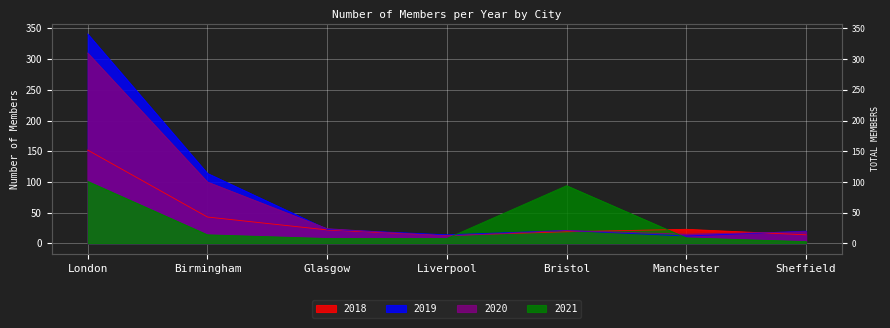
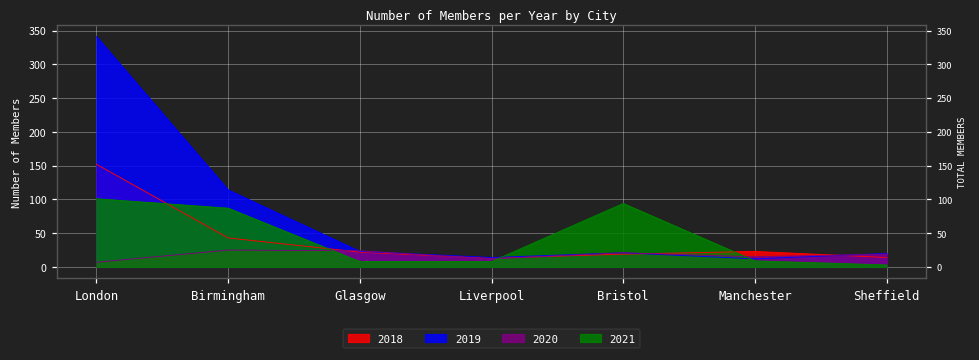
  {
    "2018": {
      "London": 150,
      "Birmingham": 40,
      "Manchester": 20,
      "Sheffield": 10
    },
    "2019": {
      "London": 340,
      "Birmingham": 110
    },
    "2020": {
-     "London": 310,
-     "Birmingham": 100
+     "London": 10,
+     "Birmingham": 30
    },
    "2021": {
      "London": 100,
-     "Birmingham": 10,
+     "Birmingham": 90,
      "Glasgow": 10,
      "Bristol": 90,
      "Sheffield": 0
    }
  }
